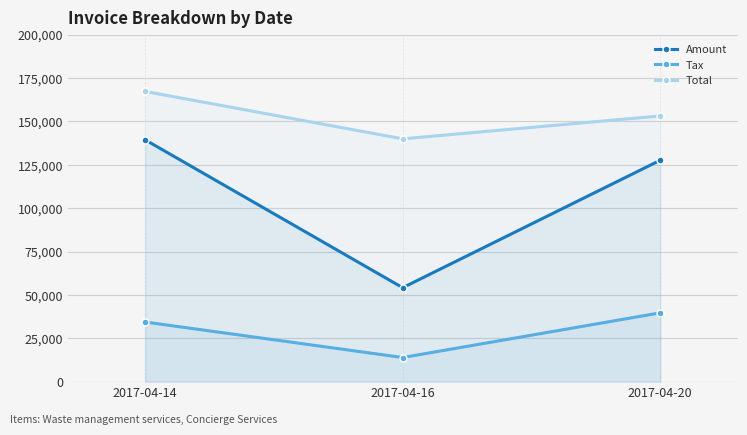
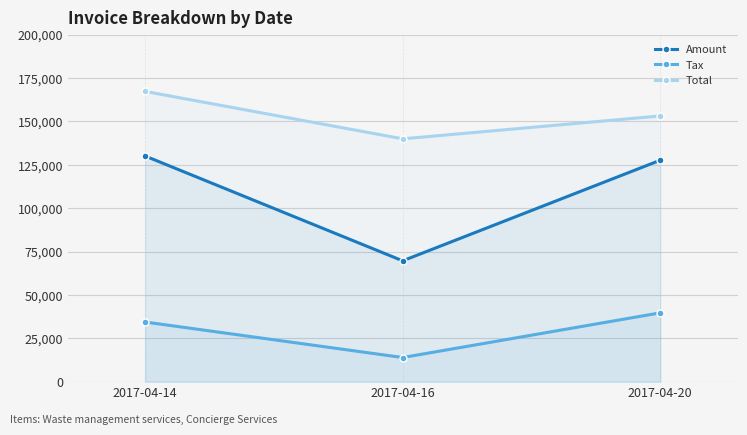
  {
    "Amount": {
-     "2017-04-14": "139,000",
-     "2017-04-16": "54,000",
+     "2017-04-14": "130,000",
+     "2017-04-16": "70,000",
      "2017-04-20": "128,000"
    },
    "Tax": {
      "2017-04-14": "34,000",
      "2017-04-16": "14,000",
      "2017-04-20": "40,000"
    },
    "Total": {
      "2017-04-14": "167,000",
      "2017-04-16": "140,000",
      "2017-04-20": "153,000"
    }
  }
